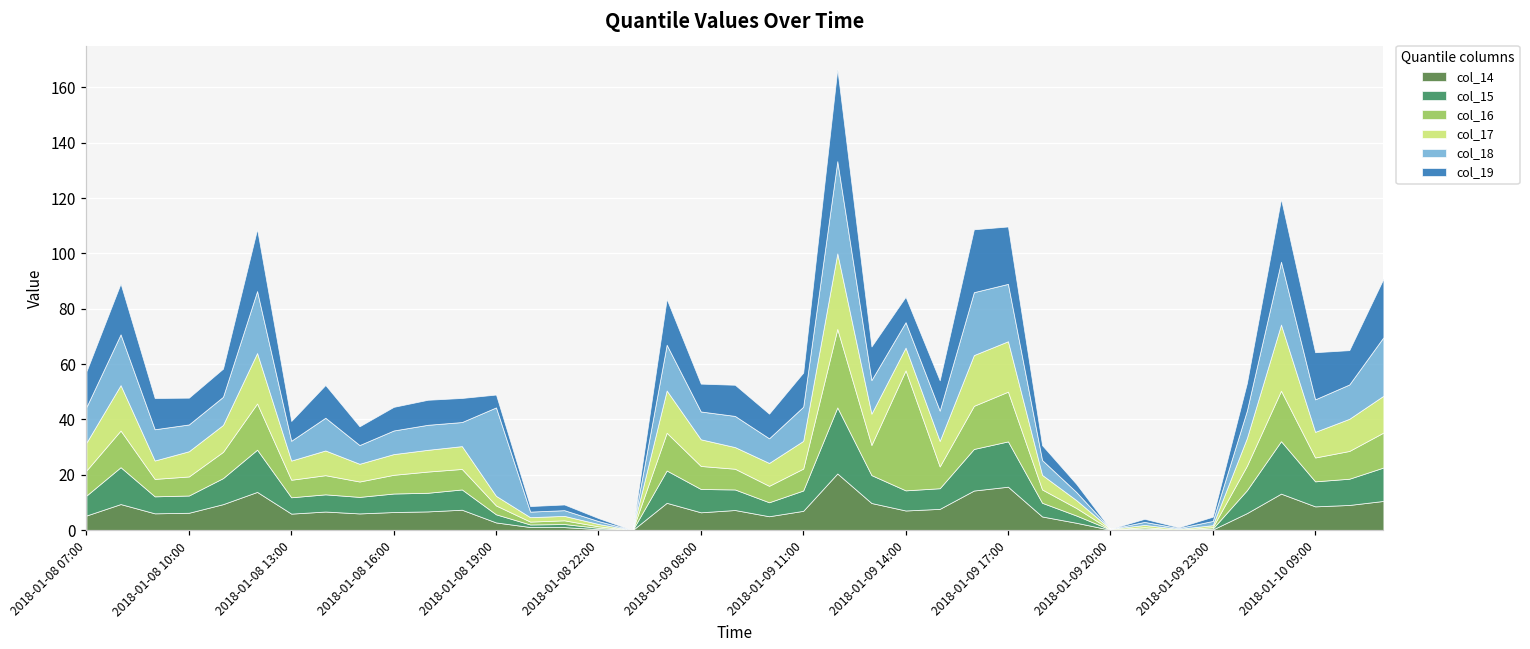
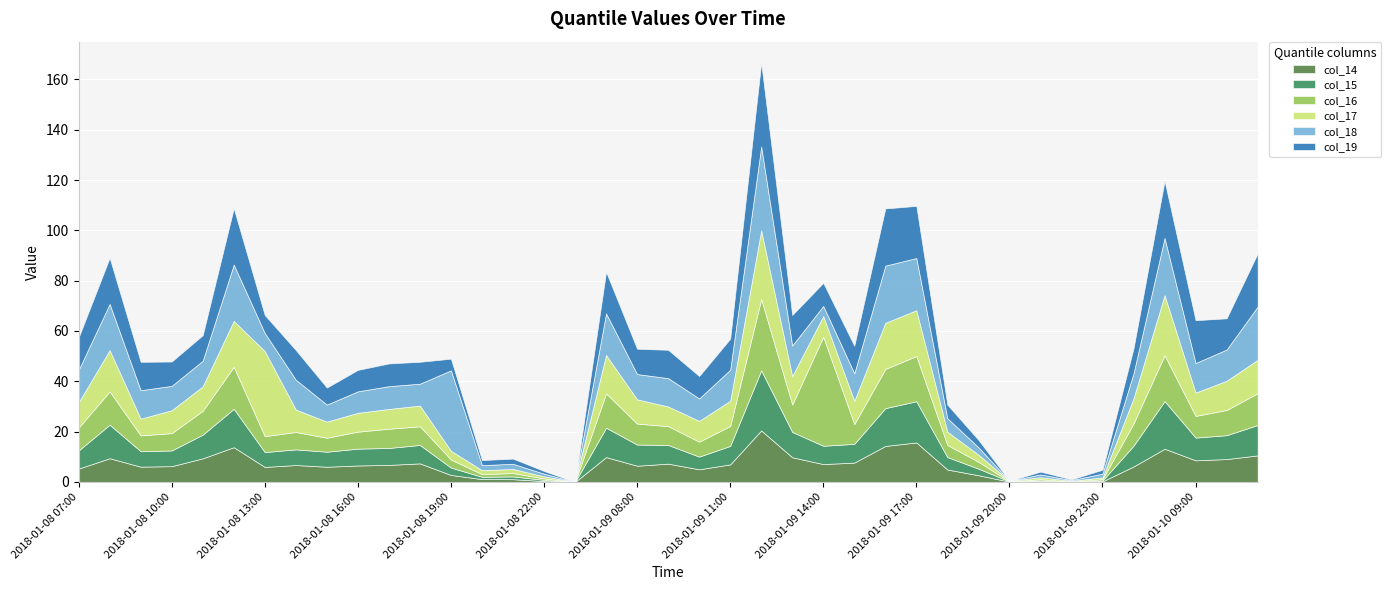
  {
    "col_16": {
      "2018-01-08 07:00": 9,
      "2018-01-08 10:00": 7,
      "2018-01-08 13:00": 6,
      "2018-01-08 16:00": 7,
      "2018-01-08 19:00": 3,
      "2018-01-09 08:00": 8,
      "2018-01-09 11:00": 8,
      "2018-01-09 14:00": 43,
      "2018-01-09 17:00": 18,
      "2018-01-10 09:00": 9
    },
    "col_17": {
      "2018-01-08 07:00": 10,
      "2018-01-08 10:00": 9,
-     "2018-01-08 13:00": 7,
+     "2018-01-08 13:00": 34,
      "2018-01-08 16:00": 7,
      "2018-01-08 19:00": 3,
      "2018-01-09 08:00": 10,
      "2018-01-09 11:00": 10,
      "2018-01-09 14:00": 8,
      "2018-01-09 17:00": 18,
      "2018-01-10 09:00": 9
    },
    "col_18": {
      "2018-01-08 07:00": 13,
      "2018-01-08 10:00": 10,
      "2018-01-08 13:00": 7,
      "2018-01-08 16:00": 9,
      "2018-01-08 19:00": 32,
      "2018-01-08 22:00": 1,
      "2018-01-09 08:00": 10,
      "2018-01-09 11:00": 12,
-     "2018-01-09 14:00": 9,
+     "2018-01-09 14:00": 4,
      "2018-01-09 17:00": 21,
      "2018-01-09 23:00": 2,
      "2018-01-10 09:00": 12
    },
    "col_19": {
      "2018-01-08 07:00": 13,
      "2018-01-08 10:00": 10,
      "2018-01-08 13:00": 7,
      "2018-01-08 16:00": 9,
      "2018-01-08 19:00": 5,
      "2018-01-08 22:00": 1,
      "2018-01-09 08:00": 10,
      "2018-01-09 11:00": 12,
      "2018-01-09 14:00": 9,
      "2018-01-09 17:00": 21,
      "2018-01-09 23:00": 2,
      "2018-01-10 09:00": 17
    }
  }
